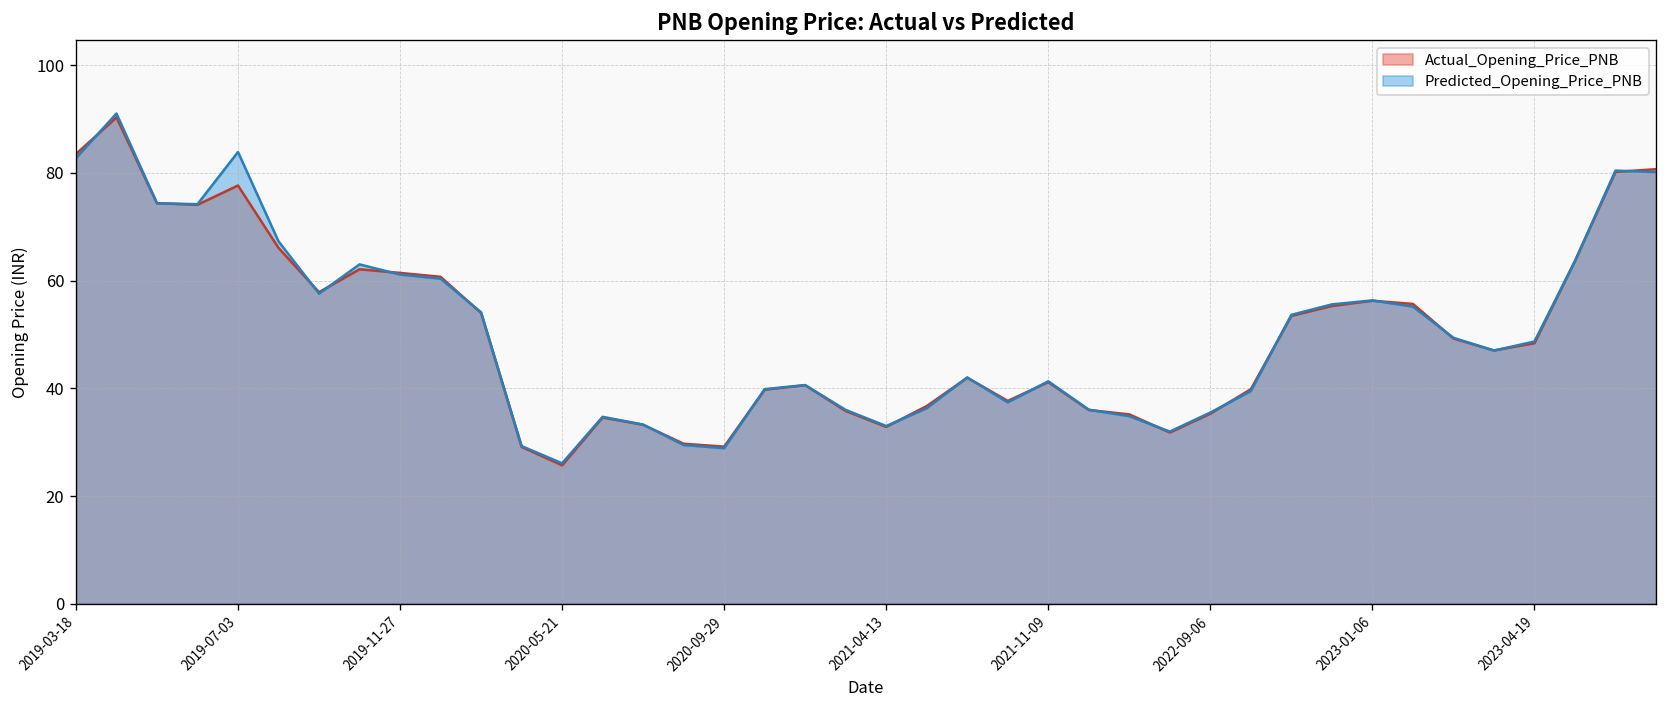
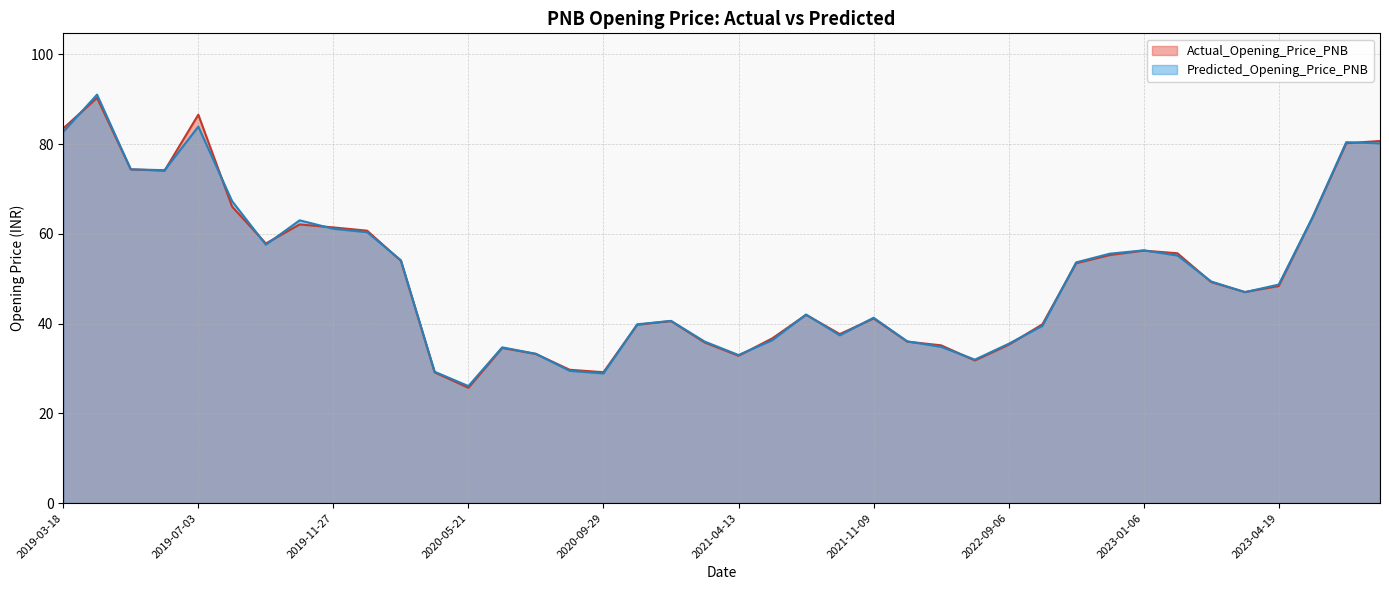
  {
    "Actual_Opening_Price_PNB": {
-     "2019-07-03": 78
+     "2019-07-03": 87
    },
    "Predicted_Opening_Price_PNB": {
      "2019-07-03": 84
    }
  }
